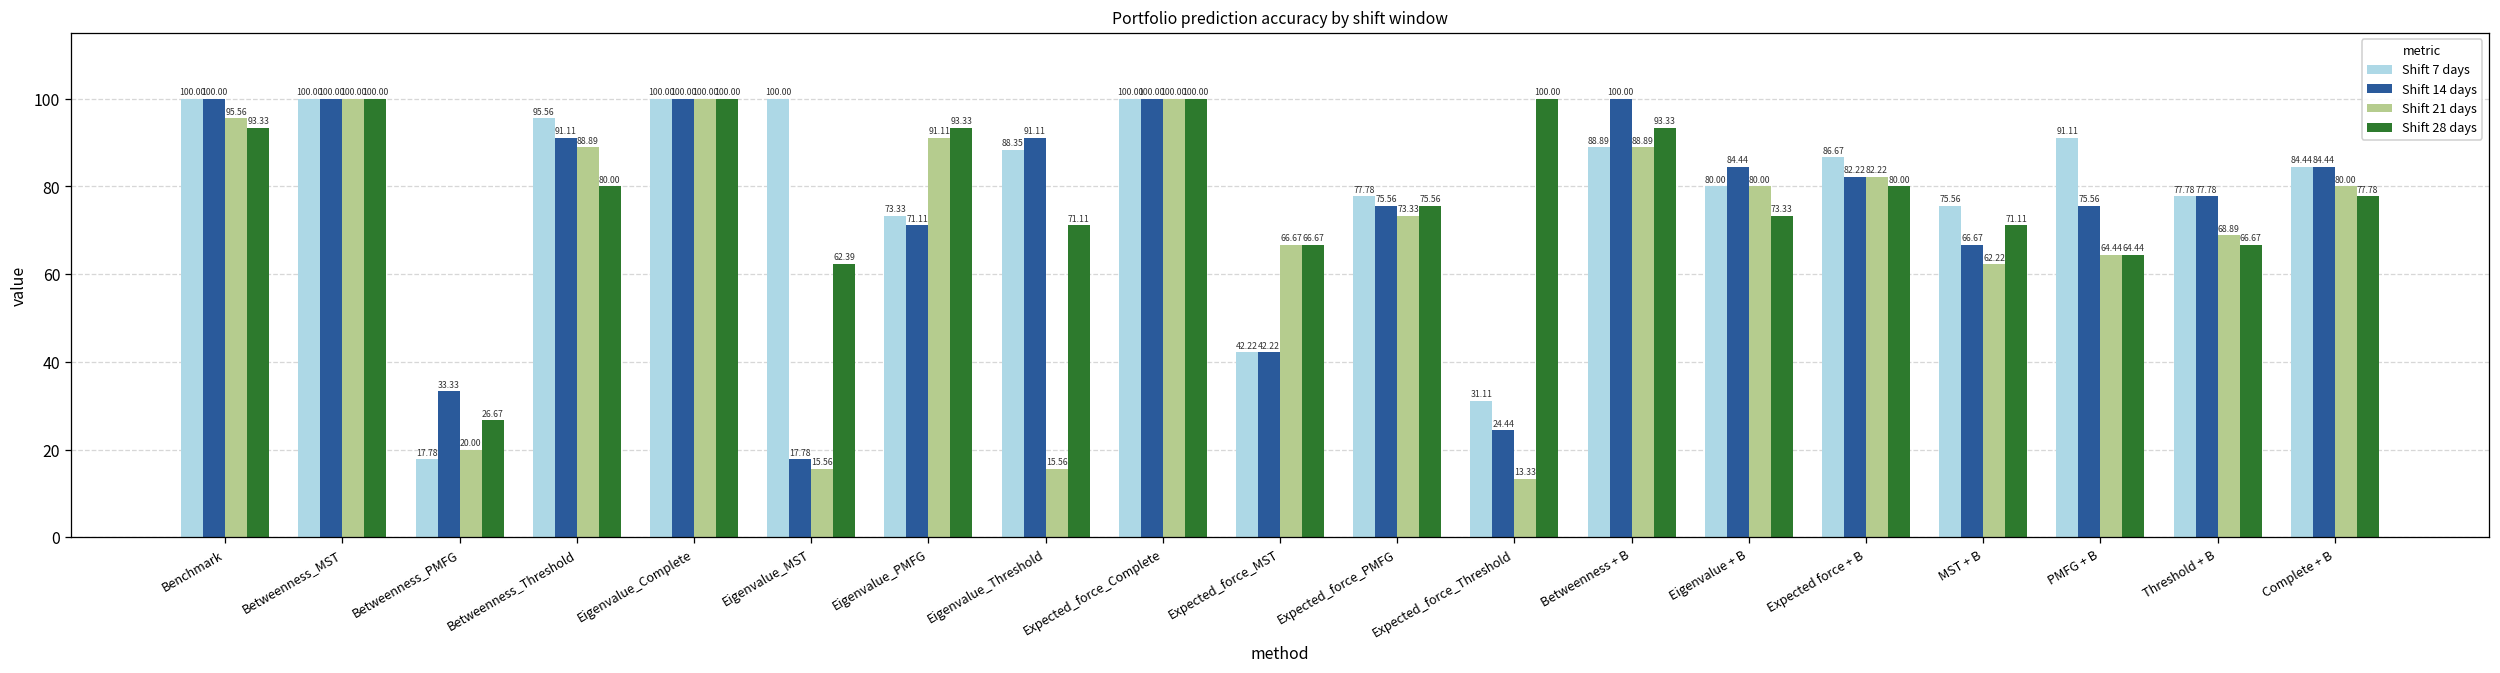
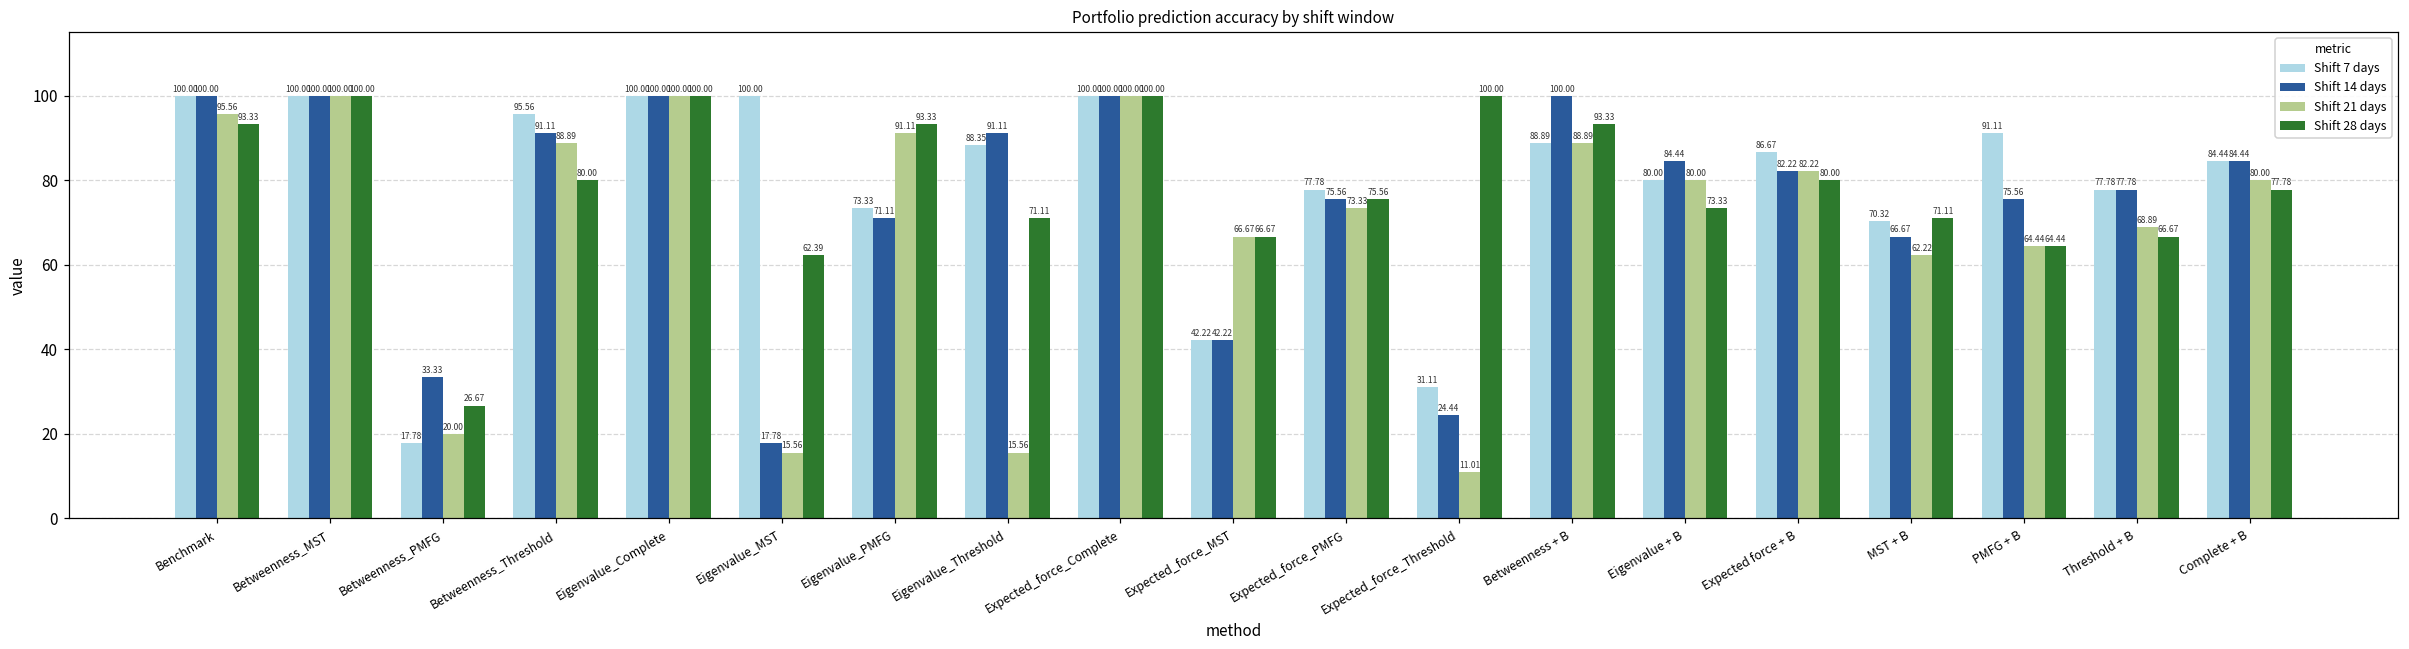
  {
    "Shift 7 days": {
      "Betweenness_PMFG": 17.78,
      "Betweenness_Threshold": 95.56,
      "Eigenvalue_MST": 100.00,
      "Eigenvalue_PMFG": 73.33,
      "Eigenvalue_Threshold": 88.35,
      "Expected_force_MST": 42.22,
      "Expected_force_PMFG": 77.78,
      "Expected_force_Threshold": 31.11,
      "Betweenness + B": 88.89,
      "Eigenvalue + B": 80.00,
      "Expected force + B": 86.67,
-     "MST + B": 75.56,
+     "MST + B": 70.32,
      "PMFG + B": 91.11,
      "Threshold + B": 77.78,
      "Complete + B": 84.44
    },
    "Shift 14 days": {
      "Betweenness_PMFG": 33.33,
      "Betweenness_Threshold": 91.11,
      "Eigenvalue_MST": 17.78,
      "Eigenvalue_PMFG": 71.11,
      "Eigenvalue_Threshold": 91.11,
      "Expected_force_MST": 42.22,
      "Expected_force_PMFG": 75.56,
      "Expected_force_Threshold": 24.44,
      "Betweenness + B": 100.00,
      "Eigenvalue + B": 84.44,
      "Expected force + B": 82.22,
      "MST + B": 66.67,
      "PMFG + B": 75.56,
      "Threshold + B": 77.78,
      "Complete + B": 84.44
    },
    "Shift 21 days": {
      "Benchmark": 95.56,
      "Betweenness_PMFG": 20.00,
      "Betweenness_Threshold": 88.89,
      "Eigenvalue_MST": 15.56,
      "Eigenvalue_PMFG": 91.11,
      "Eigenvalue_Threshold": 15.56,
      "Expected_force_MST": 66.67,
      "Expected_force_PMFG": 73.33,
-     "Expected_force_Threshold": 13.33,
+     "Expected_force_Threshold": 11.01,
      "Betweenness + B": 88.89,
      "Eigenvalue + B": 80.00,
      "Expected force + B": 82.22,
      "MST + B": 62.22,
      "PMFG + B": 64.44,
      "Threshold + B": 68.89,
      "Complete + B": 80.00
    },
    "Shift 28 days": {
      "Benchmark": 93.33,
      "Betweenness_PMFG": 26.67,
      "Betweenness_Threshold": 80.00,
      "Eigenvalue_MST": 62.39,
      "Eigenvalue_PMFG": 93.33,
      "Eigenvalue_Threshold": 71.11,
      "Expected_force_MST": 66.67,
      "Expected_force_PMFG": 75.56,
      "Expected_force_Threshold": 100.00,
      "Betweenness + B": 93.33,
      "Eigenvalue + B": 73.33,
      "Expected force + B": 80.00,
      "MST + B": 71.11,
      "PMFG + B": 64.44,
      "Threshold + B": 66.67,
      "Complete + B": 77.78
    }
  }
